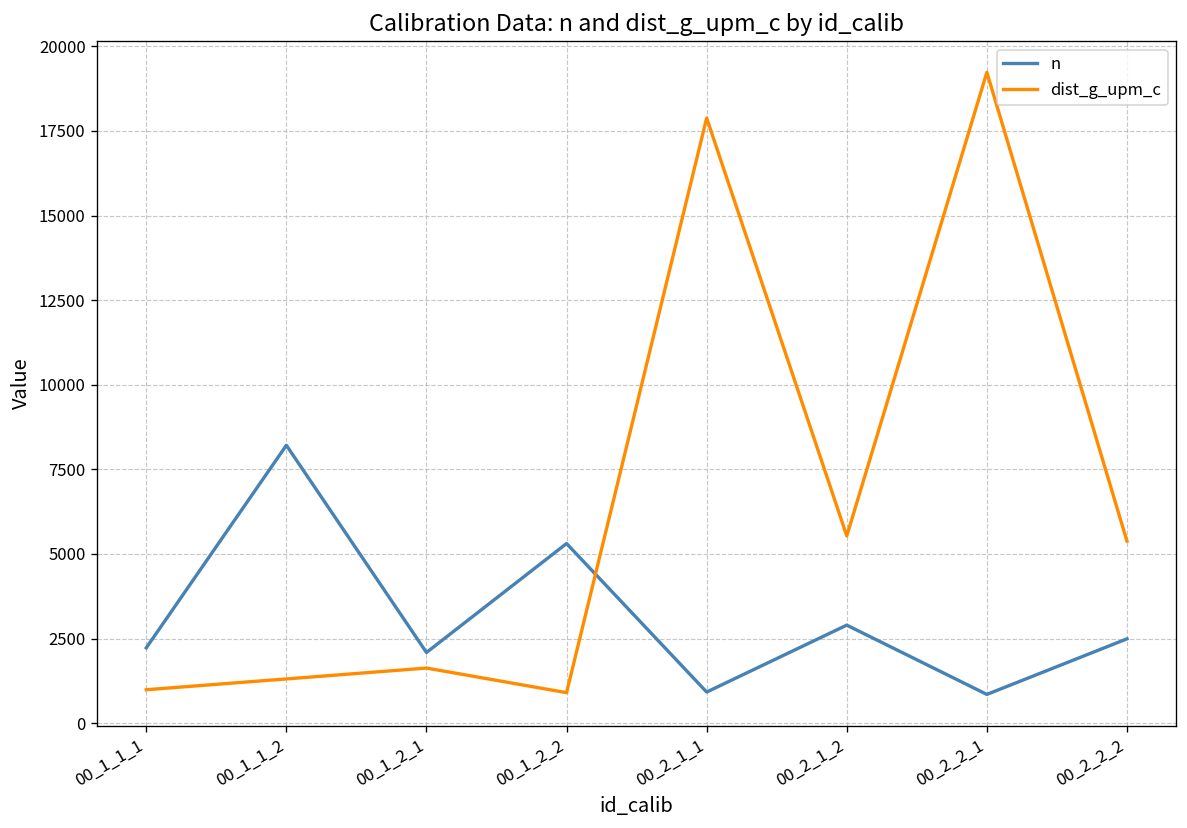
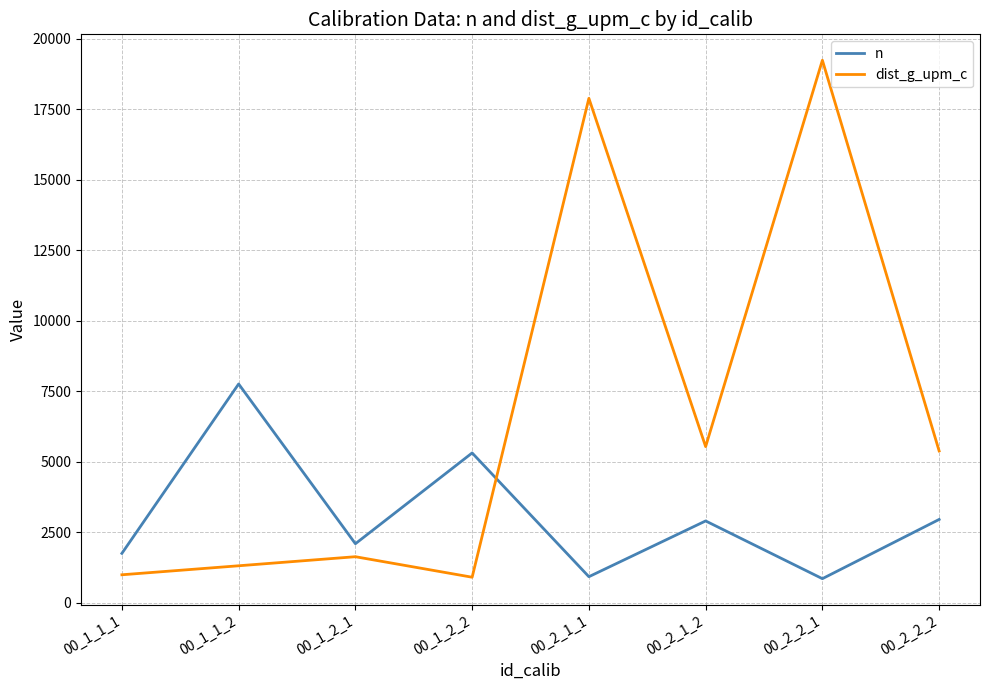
  {
    "n": {
-     "00_1_1_1": 2200,
-     "00_1_1_2": 8200,
+     "00_1_1_1": 1700,
+     "00_1_1_2": 7800,
      "00_1_2_1": 2100,
      "00_1_2_2": 5300,
      "00_2_1_1": 900,
      "00_2_1_2": 2900,
      "00_2_2_1": 900,
-     "00_2_2_2": 2500
+     "00_2_2_2": 3000
    },
    "dist_g_upm_c": {
      "00_1_1_1": 1000,
      "00_1_1_2": 1300,
      "00_1_2_1": 1600,
      "00_1_2_2": 900,
      "00_2_1_1": 17900,
      "00_2_1_2": 5500,
      "00_2_2_1": 19200,
      "00_2_2_2": 5400
    }
  }
